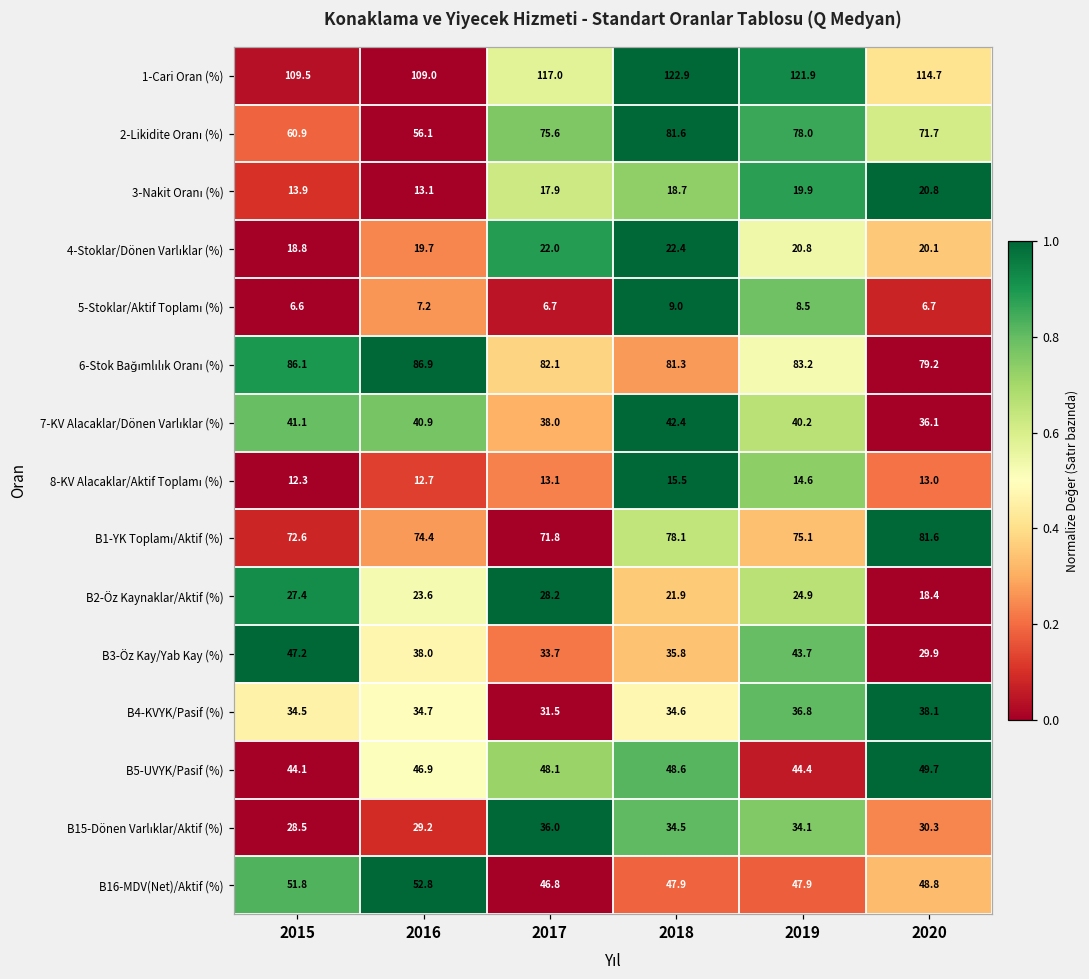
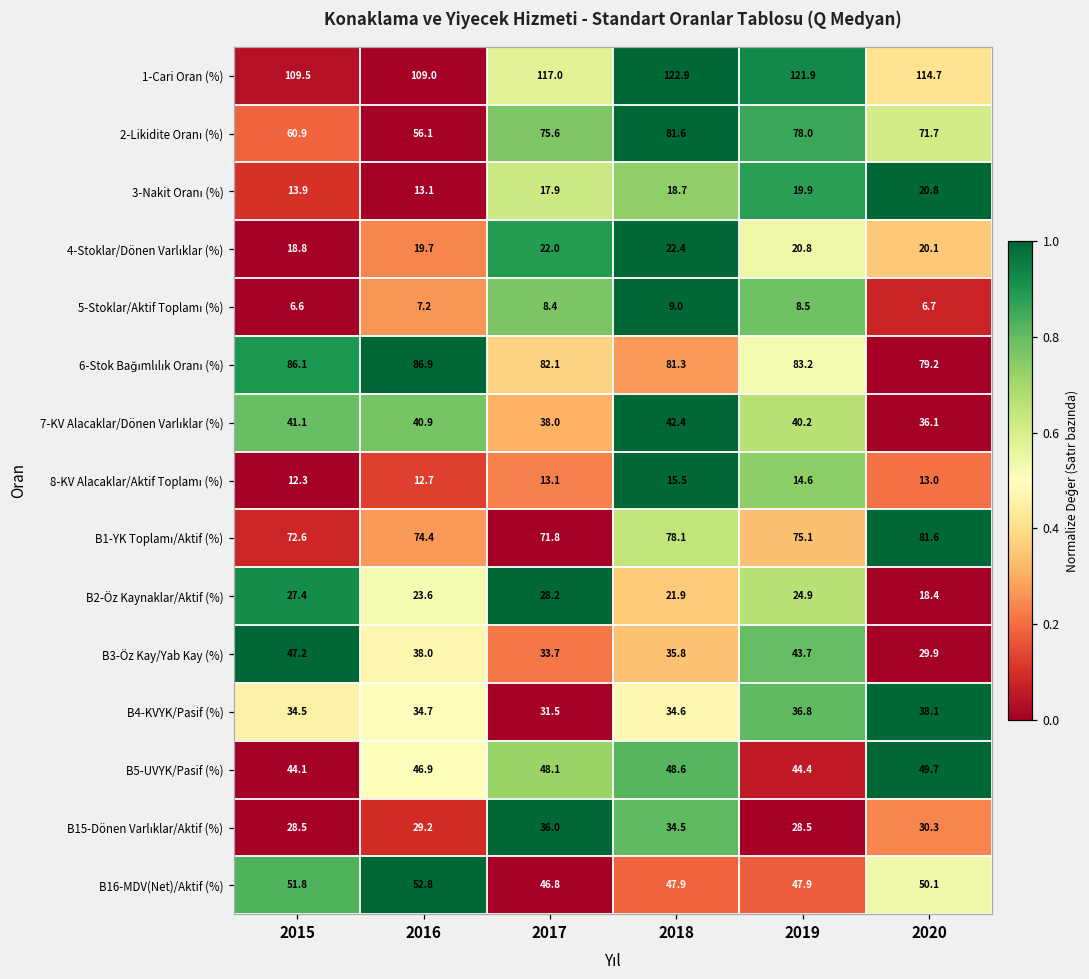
  {
    "1-Cari Oran (%)": {
      "2015": 109.5,
      "2016": 109.0,
      "2017": 117.0,
      "2018": 122.9,
      "2019": 121.9,
      "2020": 114.7
    },
    "2-Likidite Oranı (%)": {
      "2015": 60.9,
      "2016": 56.1,
      "2017": 75.6,
      "2018": 81.6,
      "2019": 78.0,
      "2020": 71.7
    },
    "3-Nakit Oranı (%)": {
      "2015": 13.9,
      "2016": 13.1,
      "2017": 17.9,
      "2018": 18.7,
      "2019": 19.9,
      "2020": 20.8
    },
    "4-Stoklar/Dönen Varlıklar (%)": {
      "2015": 18.8,
      "2016": 19.7,
      "2017": 22.0,
      "2018": 22.4,
      "2019": 20.8,
      "2020": 20.1
    },
    "5-Stoklar/Aktif Toplamı (%)": {
      "2015": 6.6,
      "2016": 7.2,
-     "2017": 6.7,
+     "2017": 8.4,
      "2018": 9.0,
      "2019": 8.5,
      "2020": 6.7
    },
    "6-Stok Bağımlılık Oranı (%)": {
      "2015": 86.1,
      "2016": 86.9,
      "2017": 82.1,
      "2018": 81.3,
      "2019": 83.2,
      "2020": 79.2
    },
    "7-KV Alacaklar/Dönen Varlıklar (%)": {
      "2015": 41.1,
      "2016": 40.9,
      "2017": 38.0,
      "2018": 42.4,
      "2019": 40.2,
      "2020": 36.1
    },
    "8-KV Alacaklar/Aktif Toplamı (%)": {
      "2015": 12.3,
      "2016": 12.7,
      "2017": 13.1,
      "2018": 15.5,
      "2019": 14.6,
      "2020": 13.0
    },
    "B1-YK Toplamı/Aktif (%)": {
      "2015": 72.6,
      "2016": 74.4,
      "2017": 71.8,
      "2018": 78.1,
      "2019": 75.1,
      "2020": 81.6
    },
    "B2-Öz Kaynaklar/Aktif (%)": {
      "2015": 27.4,
      "2016": 23.6,
      "2017": 28.2,
      "2018": 21.9,
      "2019": 24.9,
      "2020": 18.4
    },
    "B3-Öz Kay/Yab Kay (%)": {
      "2015": 47.2,
      "2016": 38.0,
      "2017": 33.7,
      "2018": 35.8,
      "2019": 43.7,
      "2020": 29.9
    },
    "B4-KVYK/Pasif (%)": {
      "2015": 34.5,
      "2016": 34.7,
      "2017": 31.5,
      "2018": 34.6,
      "2019": 36.8,
      "2020": 38.1
    },
    "B5-UVYK/Pasif (%)": {
      "2015": 44.1,
      "2016": 46.9,
      "2017": 48.1,
      "2018": 48.6,
      "2019": 44.4,
      "2020": 49.7
    },
    "B15-Dönen Varlıklar/Aktif (%)": {
      "2015": 28.5,
      "2016": 29.2,
      "2017": 36.0,
      "2018": 34.5,
-     "2019": 34.1,
+     "2019": 28.5,
      "2020": 30.3
    },
    "B16-MDV(Net)/Aktif (%)": {
      "2015": 51.8,
      "2016": 52.8,
      "2017": 46.8,
      "2018": 47.9,
      "2019": 47.9,
-     "2020": 48.8
+     "2020": 50.1
    }
  }
